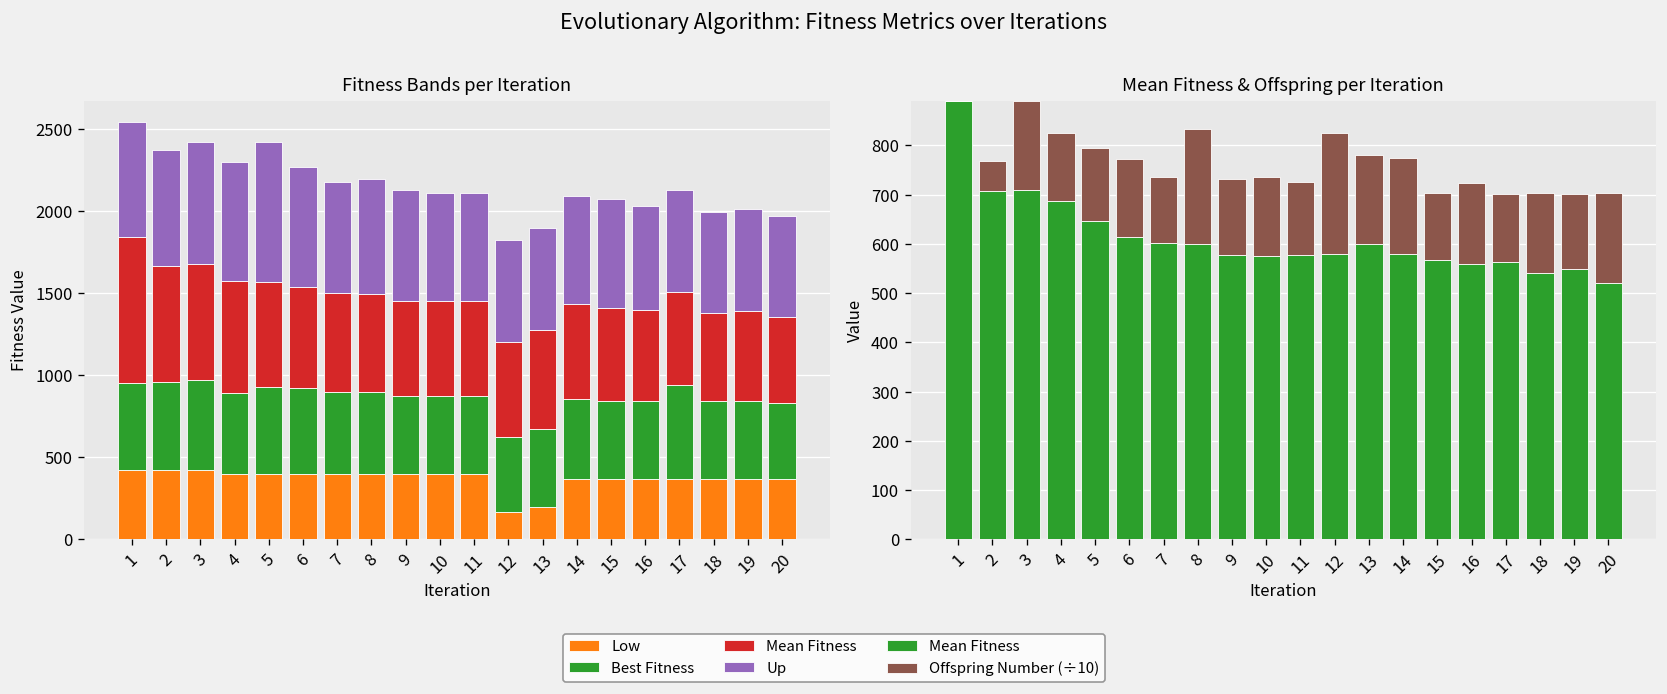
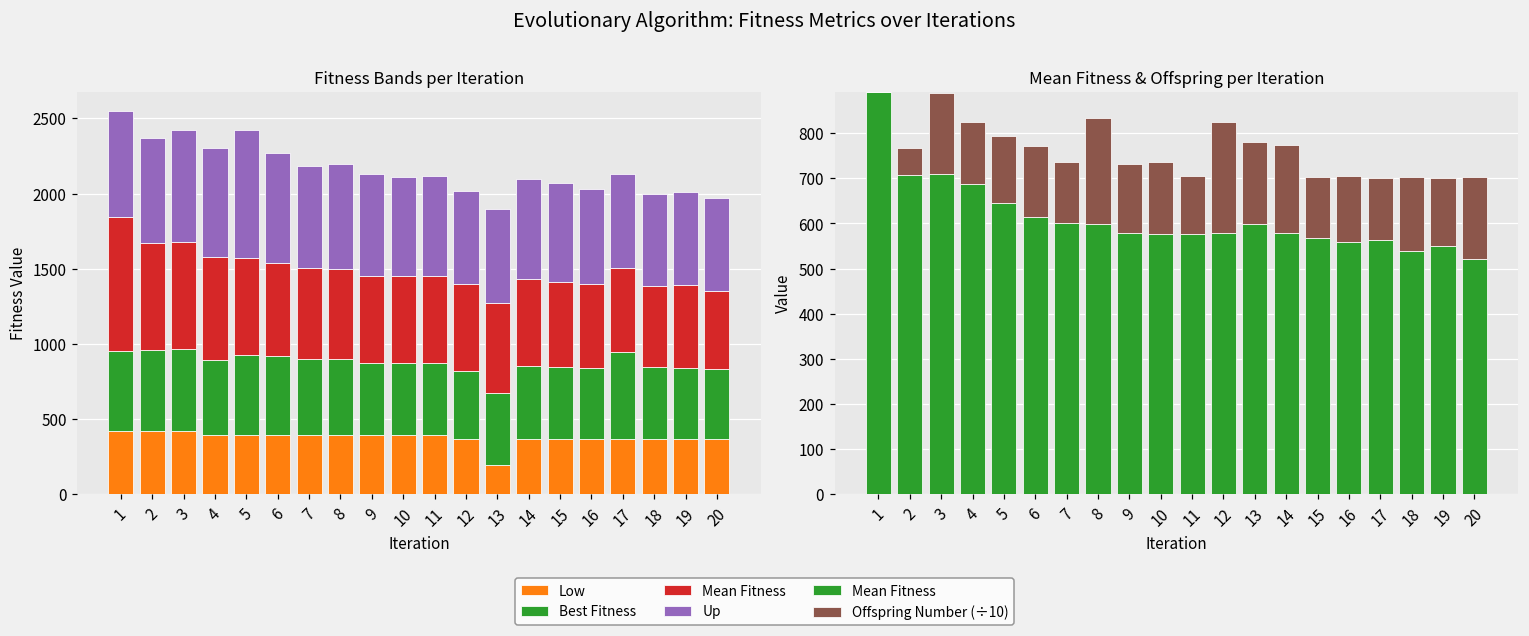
  {
    "Fitness Bands per Iteration": {
      "Low": {
        "1": 420,
        "2": 420,
        "3": 420,
        "4": 400,
        "5": 400,
        "6": 400,
        "7": 400,
        "8": 400,
        "9": 400,
        "10": 400,
        "11": 400,
-       "12": 170,
+       "12": 370,
        "13": 200,
        "14": 370,
        "15": 370,
        "16": 370,
        "17": 370,
        "18": 370,
        "19": 370,
        "20": 370
      },
      "Best Fitness": {
        "1": 530,
        "2": 540,
        "3": 550,
        "4": 490,
        "5": 530,
        "6": 520,
        "7": 500,
        "8": 500,
        "9": 480,
        "10": 480,
        "11": 480,
        "12": 450,
        "13": 480,
        "14": 490,
        "15": 480,
        "16": 480,
        "17": 580,
        "18": 480,
        "19": 480,
        "20": 470
      },
      "Up": {
        "1": 700,
        "2": 700,
        "3": 740,
        "4": 720,
        "5": 850,
        "6": 730,
        "7": 680,
        "8": 700,
        "9": 680,
        "10": 660,
        "11": 660,
        "12": 620,
        "13": 620,
        "14": 660,
        "15": 660,
        "16": 630,
        "17": 620,
        "18": 610,
        "19": 620,
        "20": 620
      }
    },
    "Mean Fitness & Offspring per Iteration": {
      "Mean Fitness": {
        "1": 890,
        "2": 710,
        "3": 710,
        "4": 690,
        "5": 650,
        "6": 620,
        "7": 600,
        "8": 600,
        "9": 580,
        "10": 580,
        "11": 580,
        "12": 580,
        "13": 600,
        "14": 580,
        "15": 570,
        "16": 560,
        "17": 560,
        "18": 540,
        "19": 550,
        "20": 520
      },
      "Offspring Number (÷10)": {
        "1": 0,
        "2": 60,
        "3": 180,
        "4": 140,
        "5": 150,
        "6": 160,
        "7": 130,
        "8": 230,
        "9": 150,
        "10": 160,
-       "11": 150,
+       "11": 130,
        "12": 250,
        "13": 180,
        "14": 190,
        "15": 140,
-       "16": 170,
+       "16": 150,
        "17": 140,
        "18": 160,
        "19": 150,
        "20": 180
      }
    }
  }
